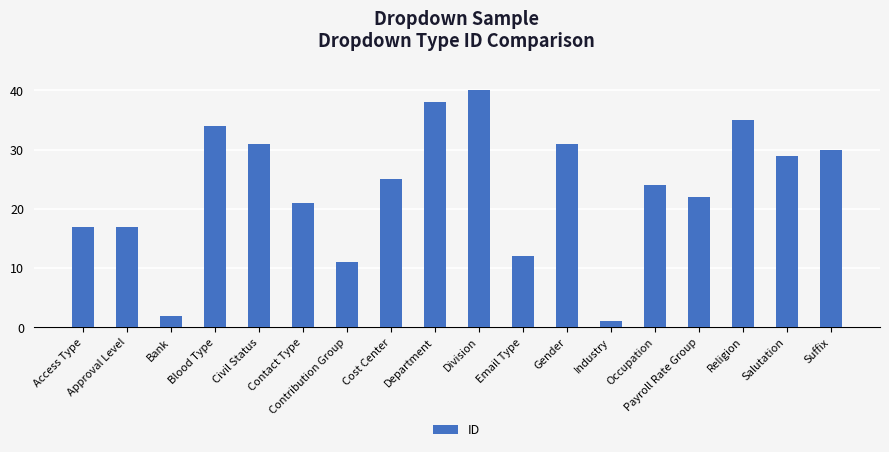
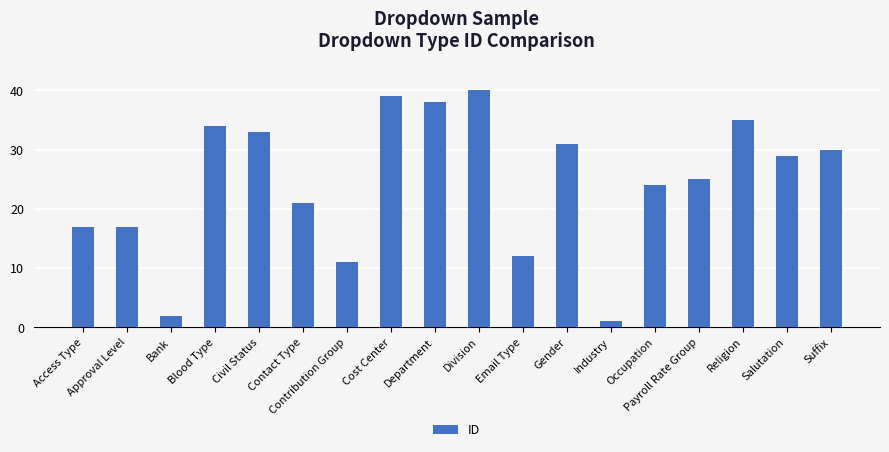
  {
    "Access Type": 17,
    "Approval Level": 17,
    "Bank": 2,
    "Blood Type": 34,
-   "Civil Status": 31,
+   "Civil Status": 33,
    "Contact Type": 21,
    "Contribution Group": 11,
-   "Cost Center": 25,
+   "Cost Center": 39,
    "Department": 38,
    "Division": 40,
    "Email Type": 12,
    "Gender": 31,
    "Industry": 1,
    "Occupation": 24,
-   "Payroll Rate Group": 22,
+   "Payroll Rate Group": 25,
    "Religion": 35,
    "Salutation": 29,
    "Suffix": 30
  }
